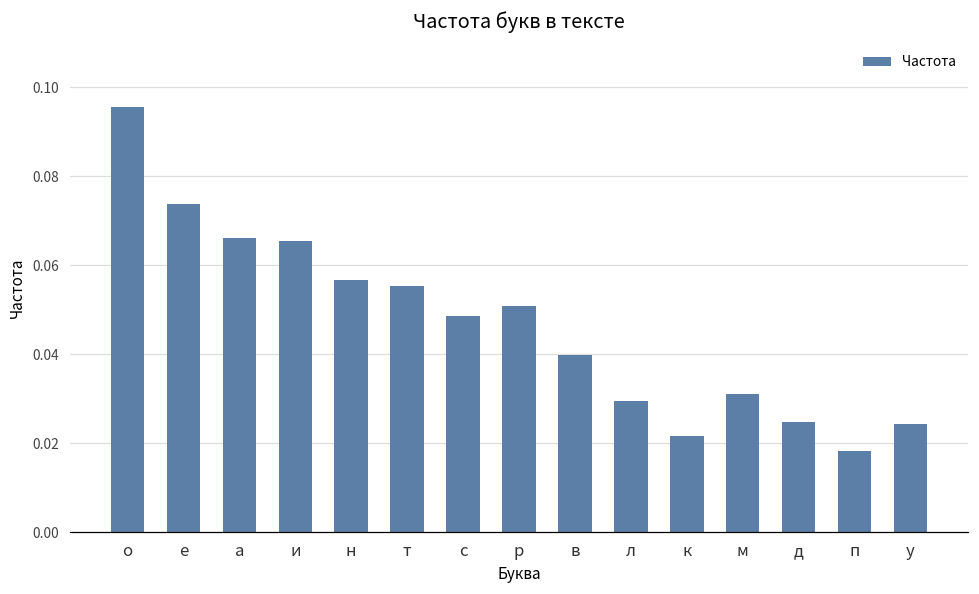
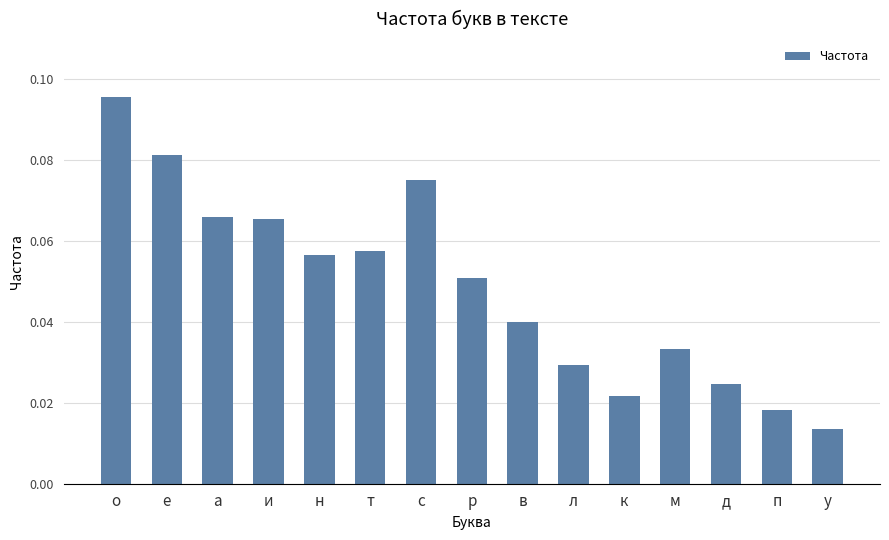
  {
    "о": 0.096,
-   "е": 0.074,
+   "е": 0.081,
    "а": 0.066,
    "и": 0.065,
    "н": 0.057,
-   "т": 0.055,
-   "с": 0.049,
+   "т": 0.058,
+   "с": 0.075,
    "р": 0.051,
    "в": 0.040,
    "л": 0.029,
    "к": 0.022,
-   "м": 0.031,
+   "м": 0.033,
    "д": 0.025,
    "п": 0.018,
-   "у": 0.024
+   "у": 0.014
  }
